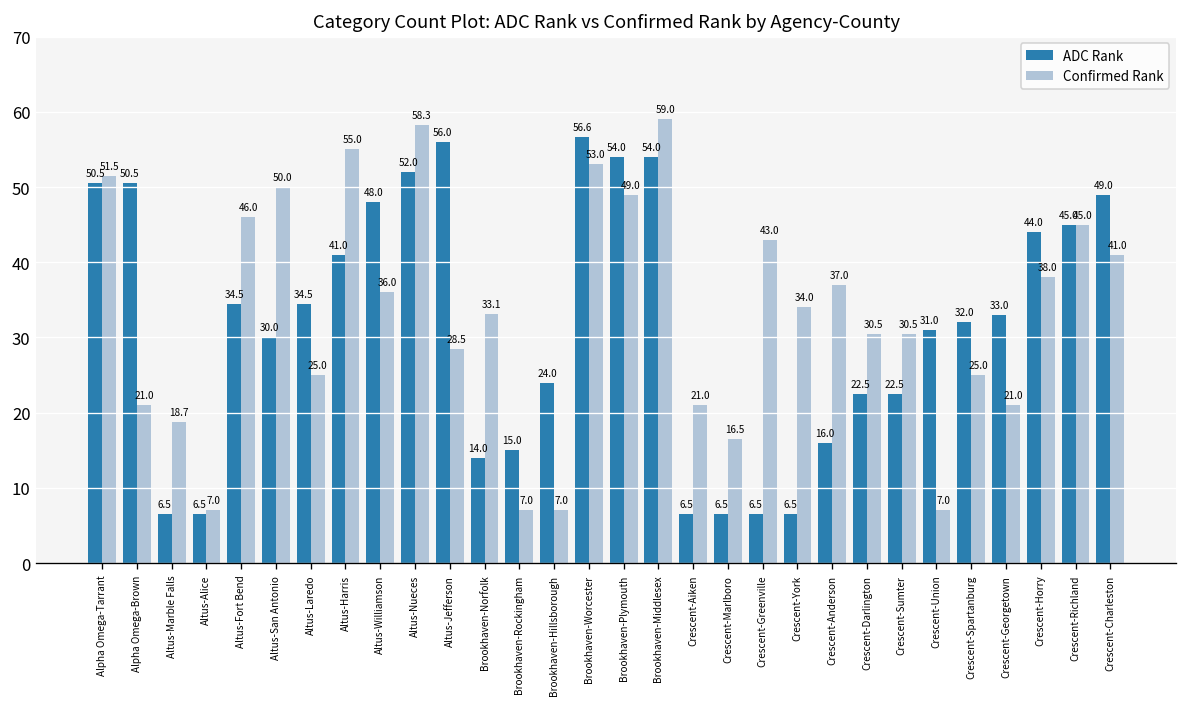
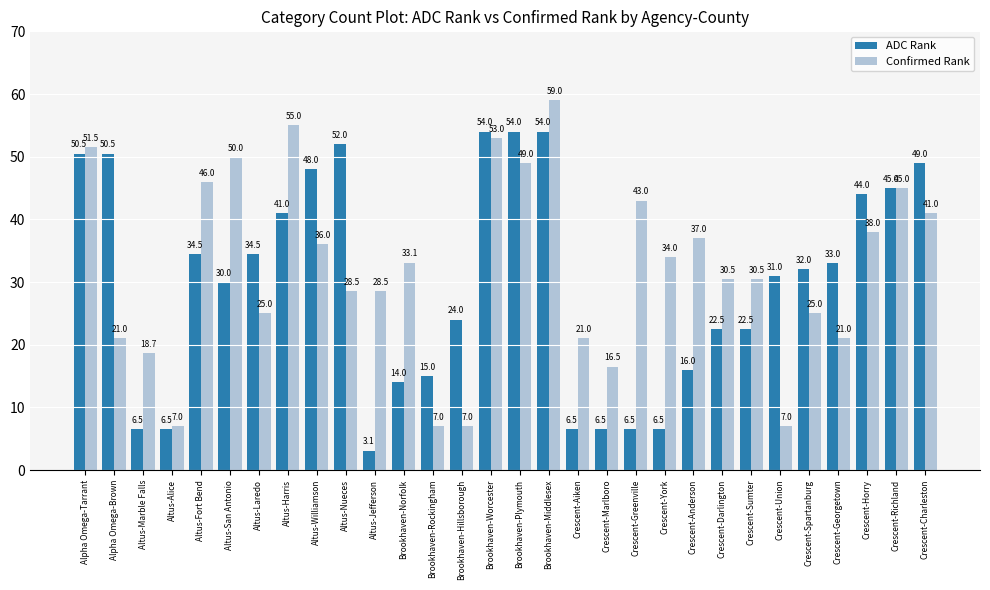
  {
    "ADC Rank": {
      "Alpha Omega-Tarrant": 50.5,
      "Alpha Omega-Brown": 50.5,
      "Altus-Marble Falls": 6.5,
      "Altus-Alice": 6.5,
      "Altus-Fort Bend": 34.5,
      "Altus-San Antonio": 30.0,
      "Altus-Laredo": 34.5,
      "Altus-Harris": 41.0,
      "Altus-Williamson": 48.0,
      "Altus-Nueces": 52.0,
-     "Altus-Jefferson": 56.0,
+     "Altus-Jefferson": 3.1,
      "Brookhaven-Norfolk": 14.0,
      "Brookhaven-Rockingham": 15.0,
      "Brookhaven-Hillsborough": 24.0,
-     "Brookhaven-Worcester": 56.6,
+     "Brookhaven-Worcester": 54.0,
      "Brookhaven-Plymouth": 54.0,
      "Brookhaven-Middlesex": 54.0,
      "Crescent-Aiken": 6.5,
      "Crescent-Marlboro": 6.5,
      "Crescent-Greenville": 6.5,
      "Crescent-York": 6.5,
      "Crescent-Anderson": 16.0,
      "Crescent-Darlington": 22.5,
      "Crescent-Sumter": 22.5,
      "Crescent-Union": 31.0,
      "Crescent-Spartanburg": 32.0,
      "Crescent-Georgetown": 33.0,
      "Crescent-Horry": 44.0,
      "Crescent-Charleston": 49.0
    },
    "Confirmed Rank": {
      "Alpha Omega-Tarrant": 51.5,
      "Alpha Omega-Brown": 21.0,
      "Altus-Marble Falls": 18.7,
      "Altus-Alice": 7.0,
      "Altus-Fort Bend": 46.0,
      "Altus-San Antonio": 50.0,
      "Altus-Laredo": 25.0,
      "Altus-Harris": 55.0,
      "Altus-Williamson": 36.0,
-     "Altus-Nueces": 58.3,
+     "Altus-Nueces": 28.5,
      "Altus-Jefferson": 28.5,
      "Brookhaven-Norfolk": 33.1,
      "Brookhaven-Rockingham": 7.0,
      "Brookhaven-Hillsborough": 7.0,
      "Brookhaven-Worcester": 53.0,
      "Brookhaven-Plymouth": 49.0,
      "Brookhaven-Middlesex": 59.0,
      "Crescent-Aiken": 21.0,
      "Crescent-Marlboro": 16.5,
      "Crescent-Greenville": 43.0,
      "Crescent-York": 34.0,
      "Crescent-Anderson": 37.0,
      "Crescent-Darlington": 30.5,
      "Crescent-Sumter": 30.5,
      "Crescent-Union": 7.0,
      "Crescent-Spartanburg": 25.0,
      "Crescent-Georgetown": 21.0,
      "Crescent-Horry": 38.0,
      "Crescent-Charleston": 41.0
    }
  }
